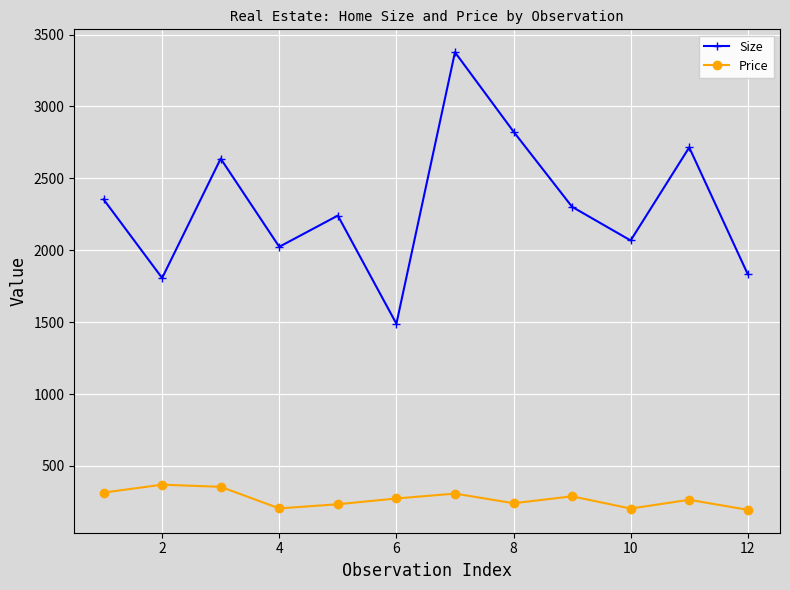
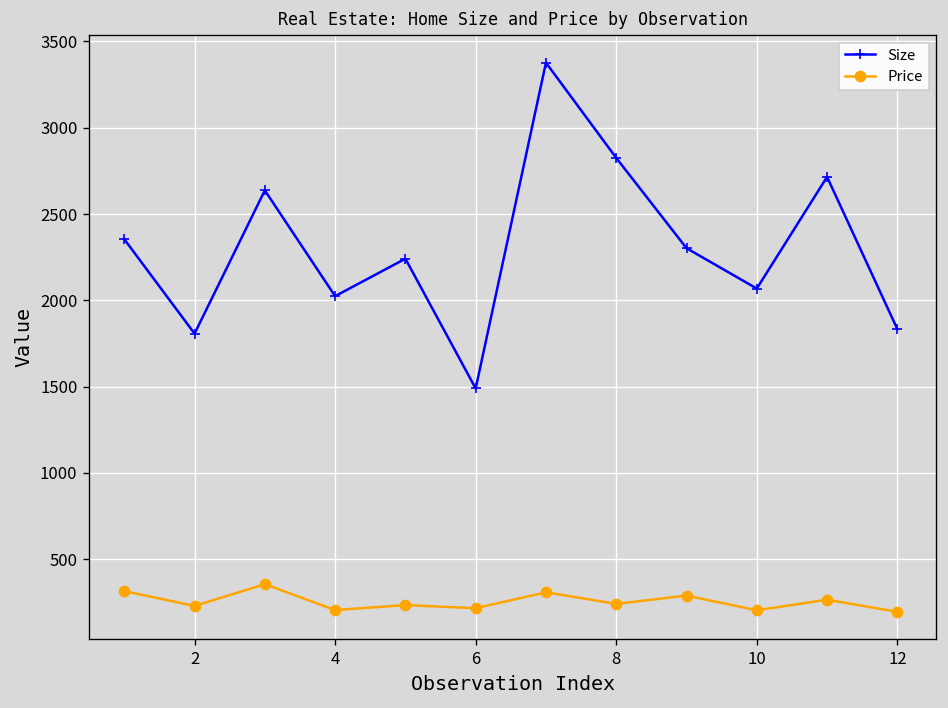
  {
    "Size": {
      "2": 1810,
      "4": 2020,
      "6": 1490,
      "8": 2830,
      "10": 2070,
      "12": 1830
    },
    "Price": {
-     "2": 370,
+     "2": 230,
      "4": 210,
-     "6": 270,
+     "6": 220,
      "8": 240,
      "10": 200,
      "12": 200
    }
  }
